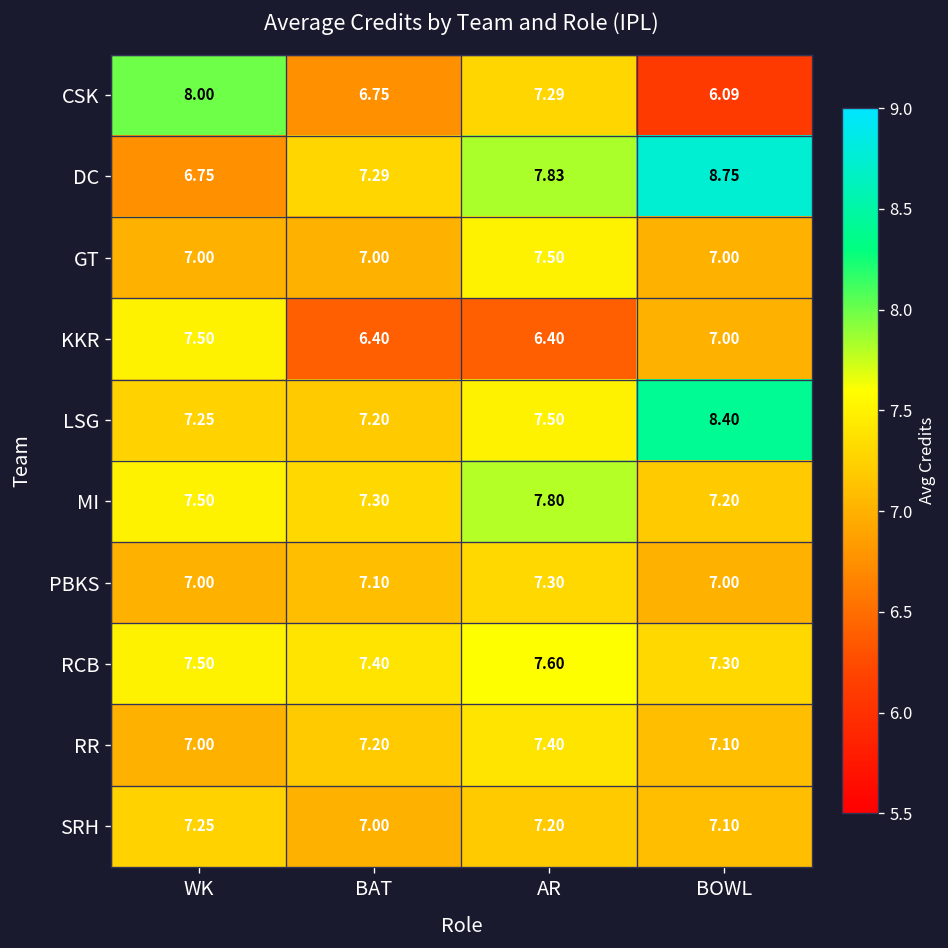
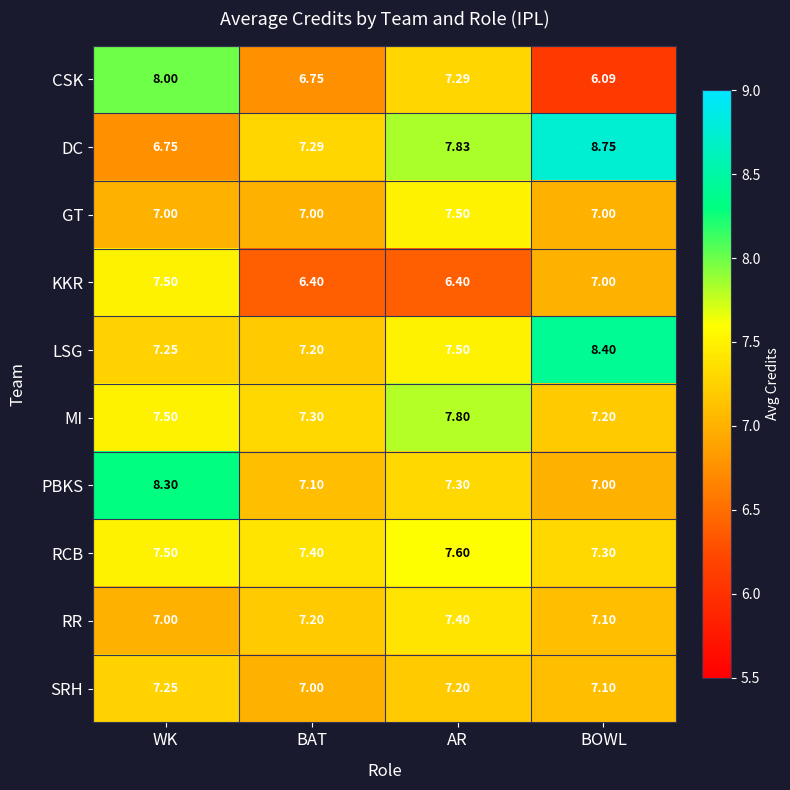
  {
    "CSK": {
      "WK": 8.00,
      "BAT": 6.75,
      "AR": 7.29,
      "BOWL": 6.09
    },
    "DC": {
      "WK": 6.75,
      "BAT": 7.29,
      "AR": 7.83,
      "BOWL": 8.75
    },
    "GT": {
      "WK": 7.00,
      "BAT": 7.00,
      "AR": 7.50,
      "BOWL": 7.00
    },
    "KKR": {
      "WK": 7.50,
      "BAT": 6.40,
      "AR": 6.40,
      "BOWL": 7.00
    },
    "LSG": {
      "WK": 7.25,
      "BAT": 7.20,
      "AR": 7.50,
      "BOWL": 8.40
    },
    "MI": {
      "WK": 7.50,
      "BAT": 7.30,
      "AR": 7.80,
      "BOWL": 7.20
    },
    "PBKS": {
-     "WK": 7.00,
+     "WK": 8.30,
      "BAT": 7.10,
      "AR": 7.30,
      "BOWL": 7.00
    },
    "RCB": {
      "WK": 7.50,
      "BAT": 7.40,
      "AR": 7.60,
      "BOWL": 7.30
    },
    "RR": {
      "WK": 7.00,
      "BAT": 7.20,
      "AR": 7.40,
      "BOWL": 7.10
    },
    "SRH": {
      "WK": 7.25,
      "BAT": 7.00,
      "AR": 7.20,
      "BOWL": 7.10
    }
  }
